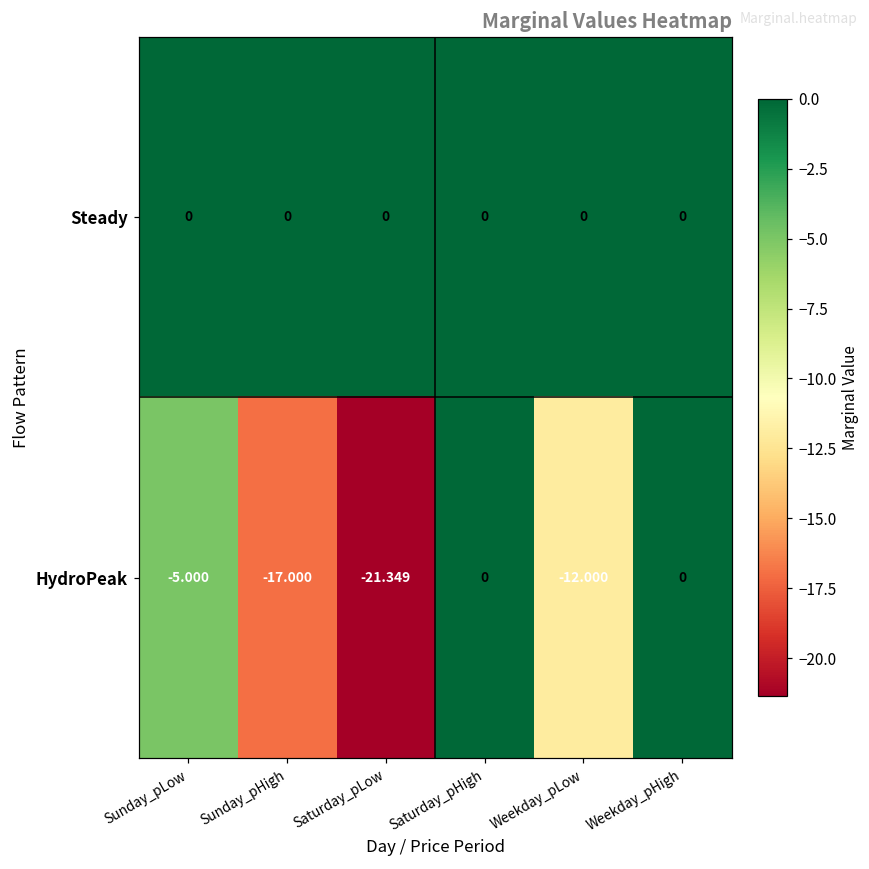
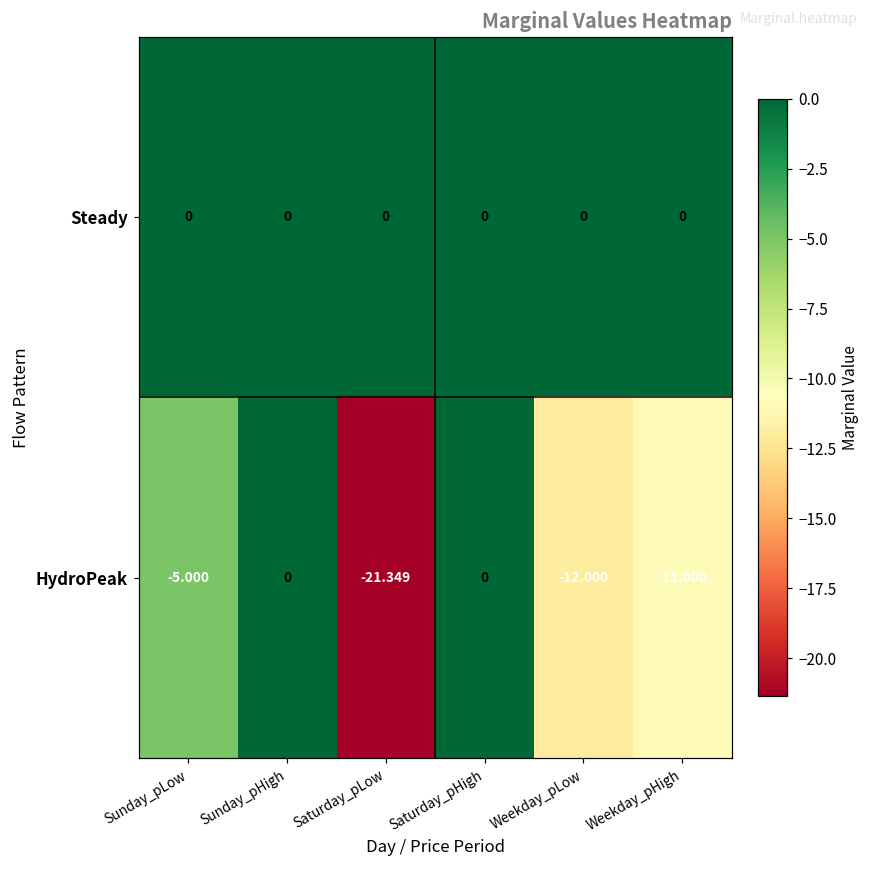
  {
    "Steady": {
      "Sunday_pLow": 0,
      "Sunday_pHigh": 0,
      "Saturday_pLow": 0,
      "Saturday_pHigh": 0,
      "Weekday_pLow": 0,
      "Weekday_pHigh": 0
    },
    "HydroPeak": {
      "Sunday_pLow": -5.000,
-     "Sunday_pHigh": -17.000,
+     "Sunday_pHigh": 0,
      "Saturday_pLow": -21.349,
      "Saturday_pHigh": 0,
      "Weekday_pLow": -12.000,
-     "Weekday_pHigh": 0
+     "Weekday_pHigh": -11.000
    }
  }
